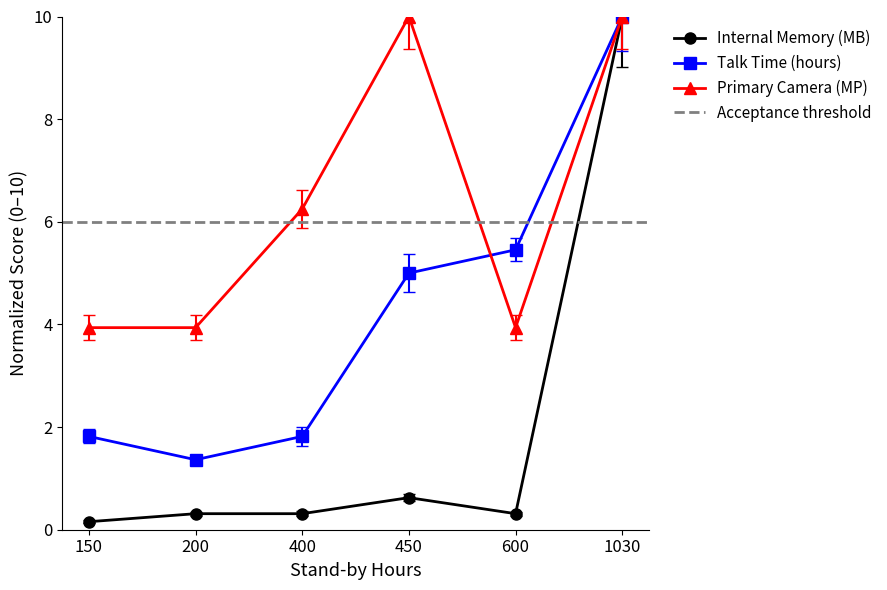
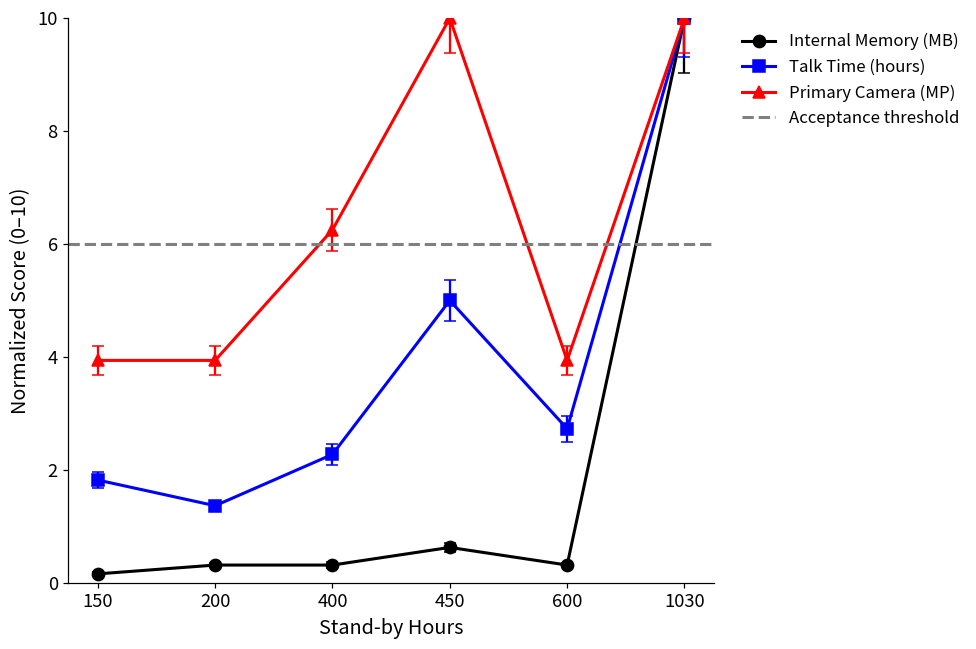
  {
    "Internal Memory (MB)": {
      "450": 0.6
    },
    "Talk Time (hours)": {
      "150": 1.8,
      "200": 1.4,
-     "400": 1.8,
+     "400": 2.3,
      "450": 5.0,
-     "600": 5.5
+     "600": 2.7
    },
    "Primary Camera (MP)": {
      "150": 3.9,
      "200": 3.9,
      "400": 6.3,
      "450": 10.0,
      "600": 3.9
    }
  }
